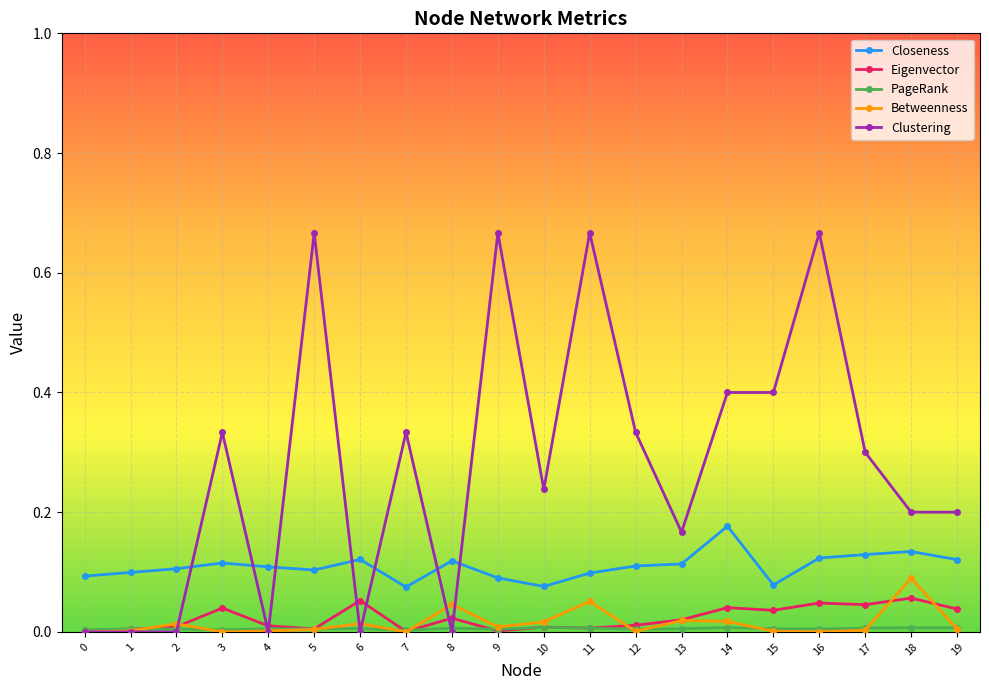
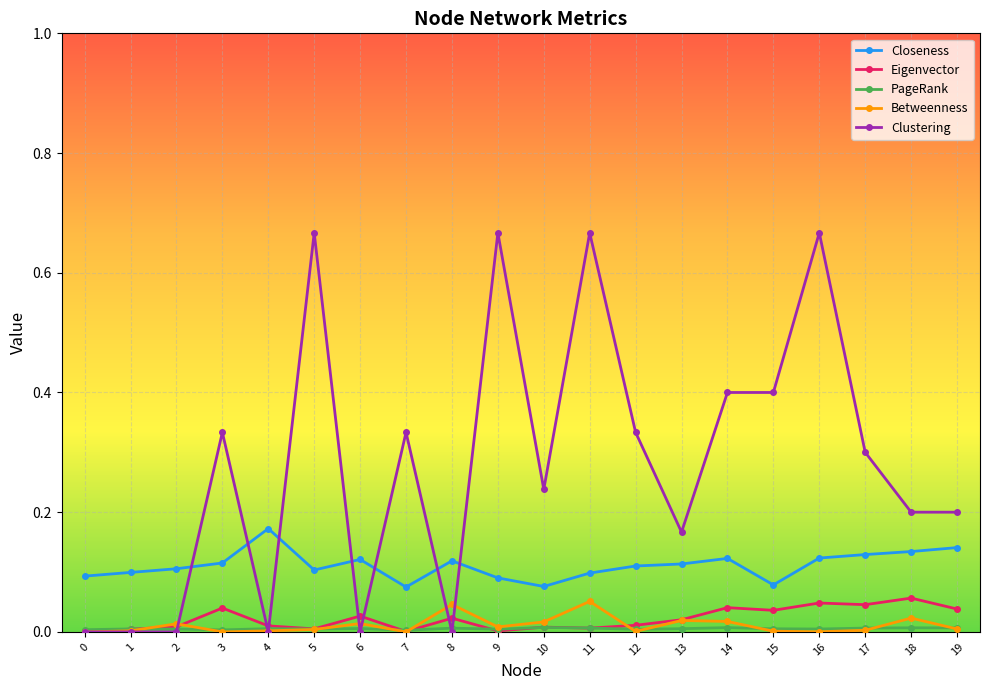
  {
    "Closeness": {
      "0": 0.09,
      "1": 0.10,
      "2": 0.11,
      "3": 0.12,
-     "4": 0.11,
+     "4": 0.17,
      "5": 0.10,
      "6": 0.12,
      "7": 0.07,
      "8": 0.12,
      "9": 0.09,
      "10": 0.08,
      "11": 0.10,
      "12": 0.11,
      "13": 0.11,
-     "14": 0.18,
+     "14": 0.12,
      "15": 0.08,
      "16": 0.12,
      "17": 0.13,
      "18": 0.13,
-     "19": 0.12
+     "19": 0.14
    },
    "Eigenvector": {
      "3": 0.04,
      "4": 0.01,
-     "6": 0.05,
+     "6": 0.03,
      "8": 0.02,
      "12": 0.01,
      "14": 0.04,
      "15": 0.04,
      "16": 0.05,
      "17": 0.05,
      "18": 0.06,
      "19": 0.04
    },
    "PageRank": {
      "6": 0.01,
      "8": 0.01,
      "13": 0.01,
      "14": 0.01,
      "16": 0.00,
      "18": 0.01
    },
    "Betweenness": {
      "2": 0.01,
      "6": 0.01,
      "8": 0.05,
      "10": 0.02,
      "11": 0.05,
      "14": 0.02,
      "16": 0.00,
-     "18": 0.09
+     "18": 0.02
    },
    "Clustering": {
      "2": 0.00,
      "3": 0.33,
      "5": 0.67,
      "6": 0.00,
      "7": 0.33,
      "8": 0.00,
      "9": 0.67,
      "10": 0.24,
      "11": 0.67,
      "12": 0.33,
      "13": 0.17,
      "14": 0.40,
      "15": 0.40,
      "16": 0.67,
      "17": 0.30,
      "18": 0.20,
      "19": 0.20
    }
  }
